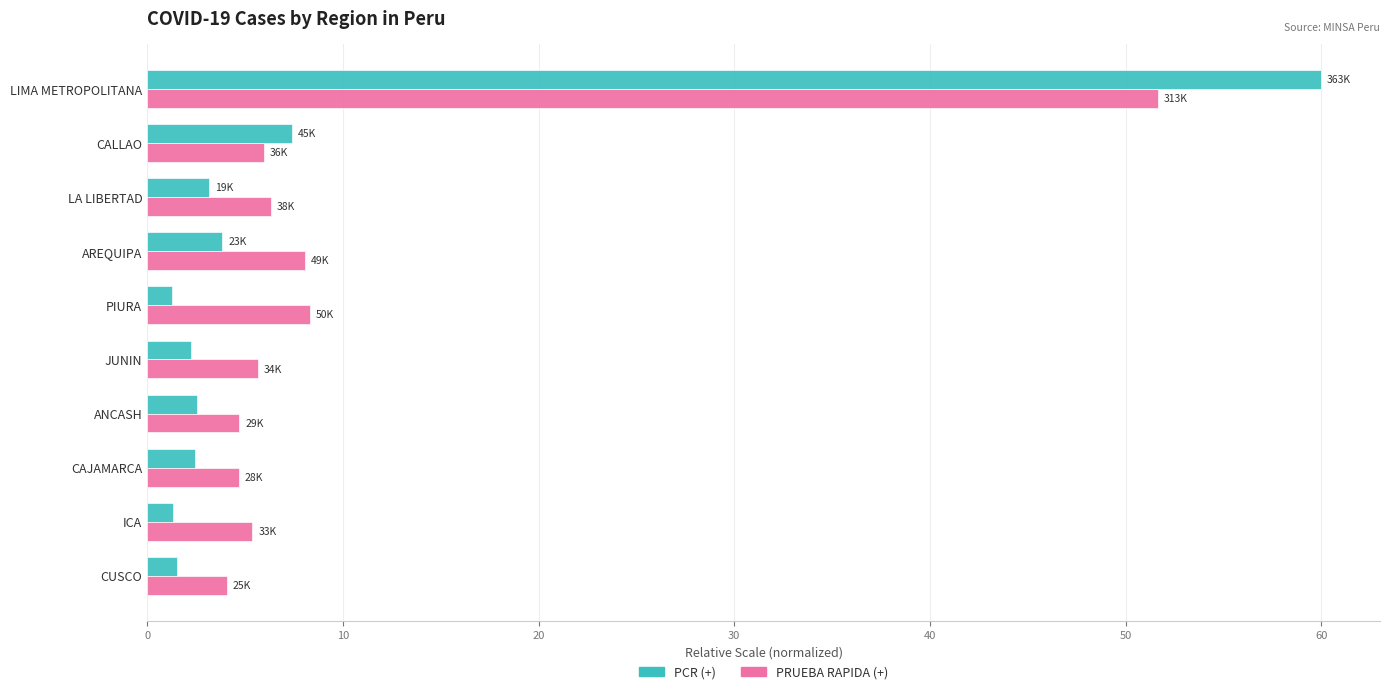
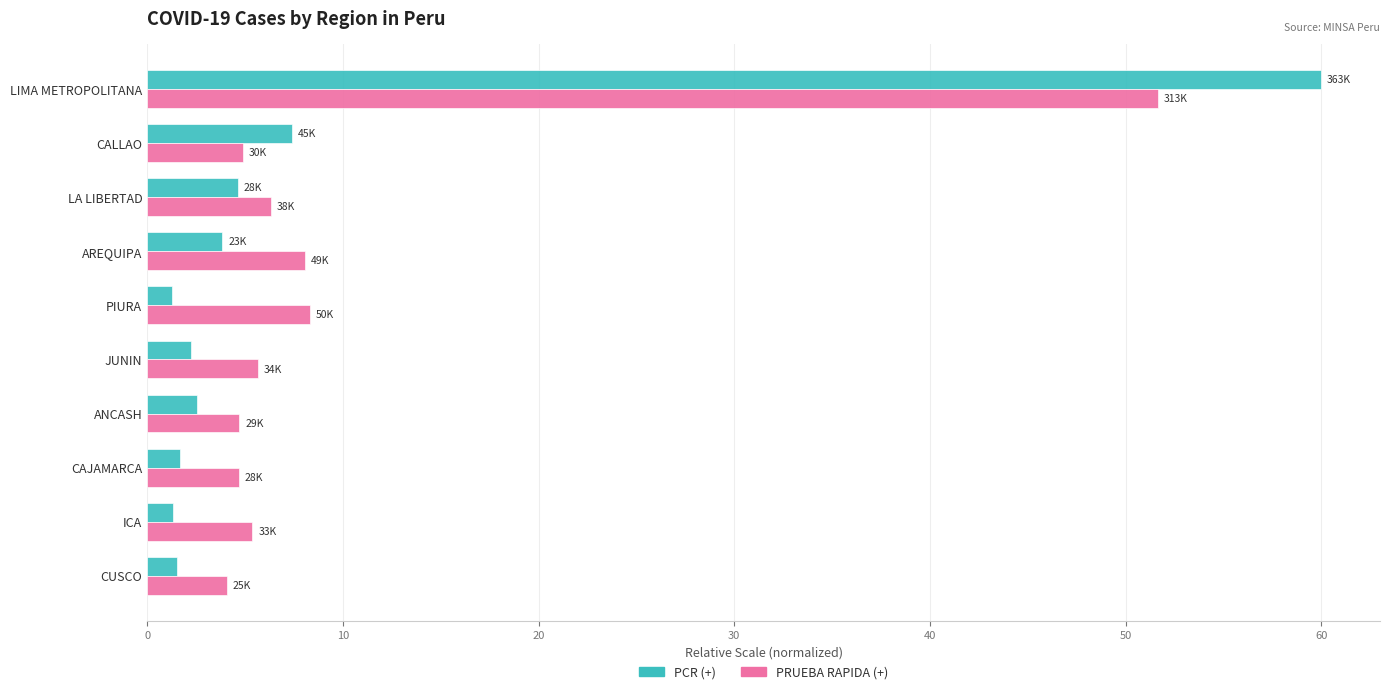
  {
    "PCR (+)": {
-     "LA LIBERTAD": "19K",
-     "CAJAMARCA": "2.5"
+     "LA LIBERTAD": "28K",
+     "CAJAMARCA": "1.7"
    },
    "PRUEBA RAPIDA (+)": {
-     "CALLAO": "36K"
+     "CALLAO": "30K"
    }
  }
